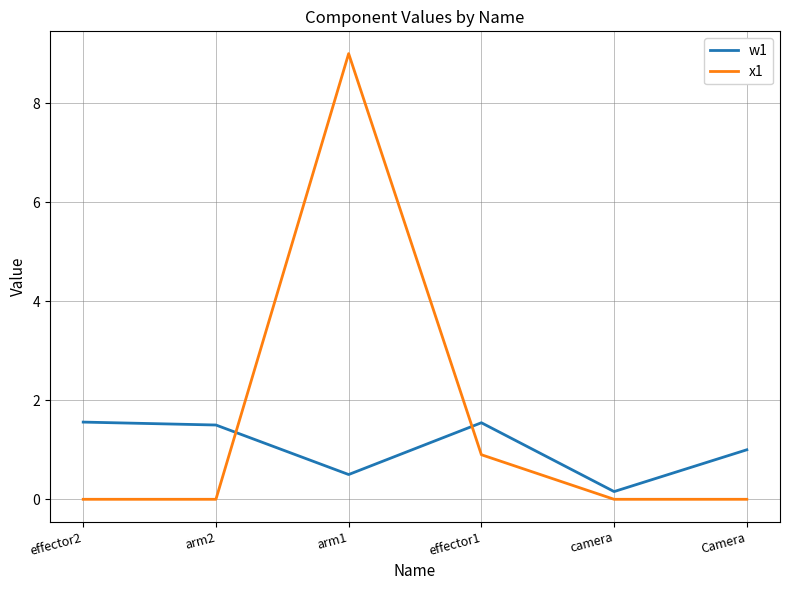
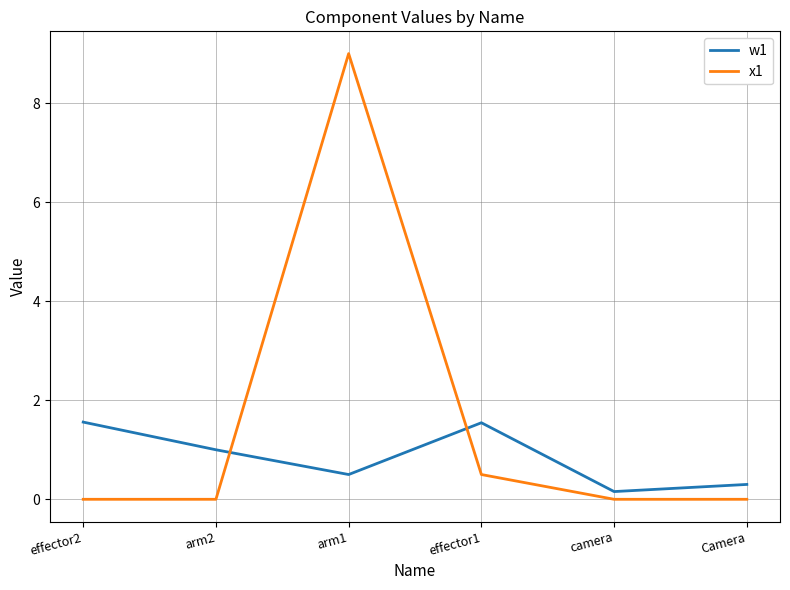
  {
    "w1": {
      "effector2": 1.6,
-     "arm2": 1.5,
+     "arm2": 1.0,
      "arm1": 0.5,
      "effector1": 1.5,
      "camera": 0.2,
-     "Camera": 1.0
+     "Camera": 0.3
    },
    "x1": {
      "effector2": 0.0,
      "arm2": 0.0,
      "arm1": 9.0,
-     "effector1": 0.9,
+     "effector1": 0.5,
      "camera": 0.0,
      "Camera": 0.0
    }
  }
